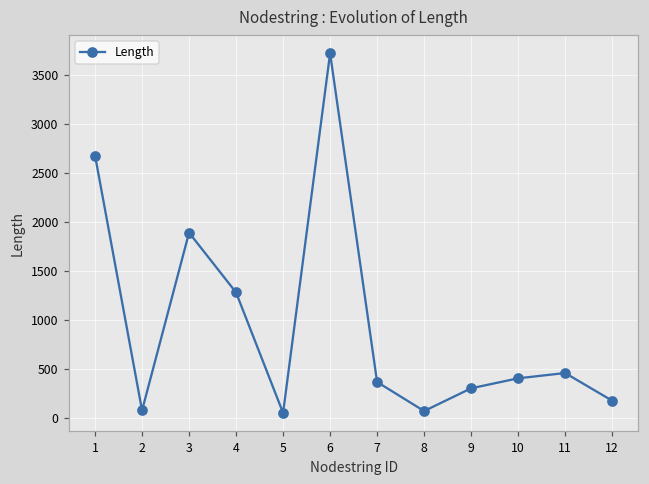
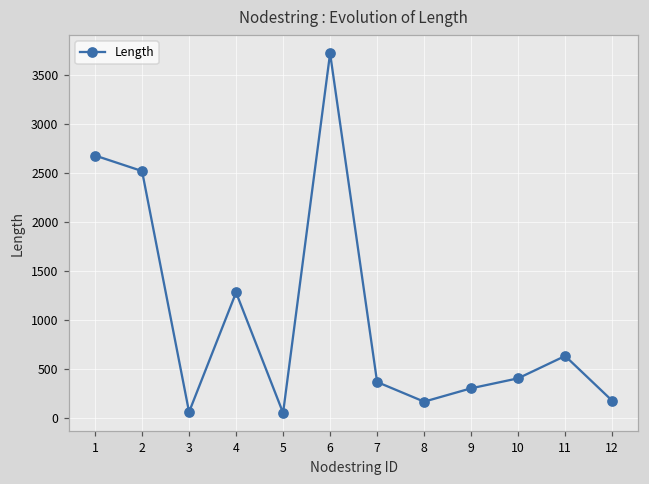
  {
    "1": 2700,
-   "2": 100,
-   "3": 1900,
+   "2": 2500,
+   "3": 100,
    "4": 1300,
    "5": 100,
    "6": 3700,
    "7": 400,
-   "8": 100,
+   "8": 200,
    "9": 300,
    "10": 400,
-   "11": 500,
+   "11": 600,
    "12": 200
  }
